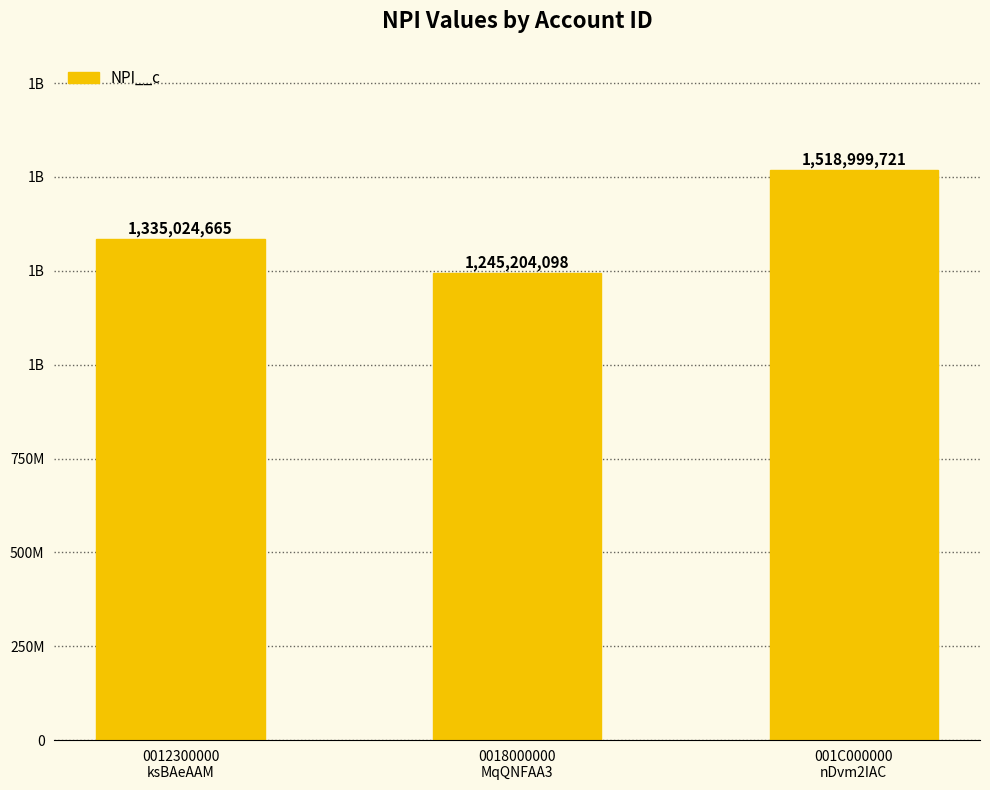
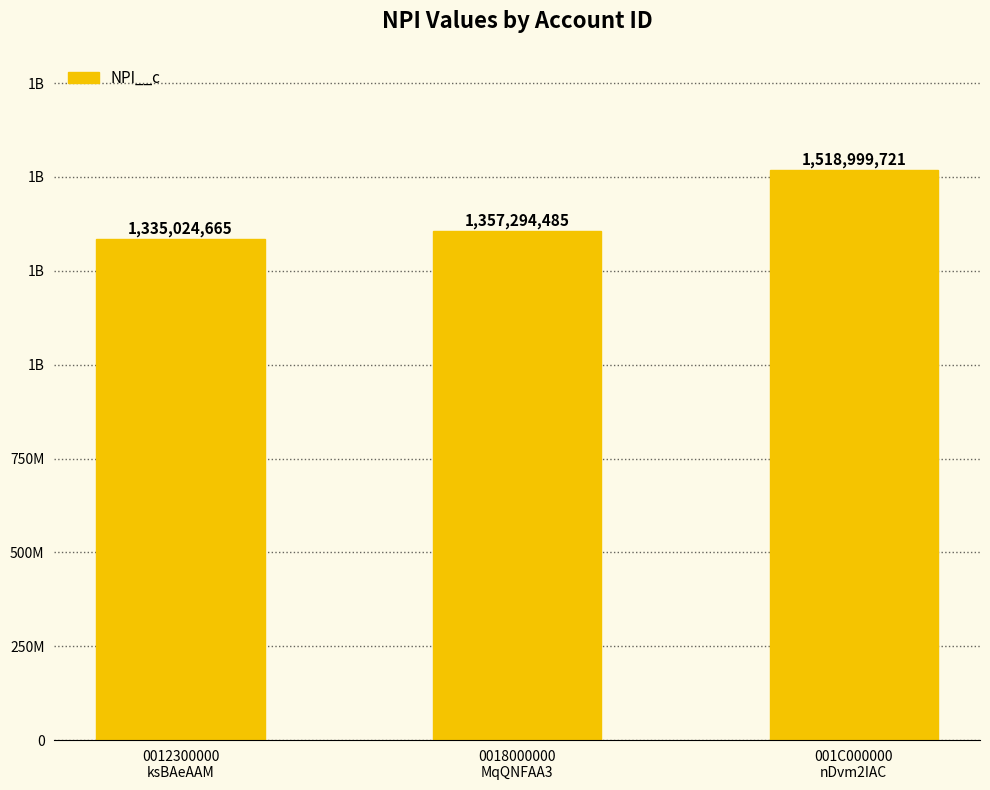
  {
    "0012300000 ksBAeAAM": "1,335,024,665",
-   "0018000000 MqQNFAA3": "1,245,204,098",
+   "0018000000 MqQNFAA3": "1,357,294,485",
    "001C000000 nDvm2IAC": "1,518,999,721"
  }
